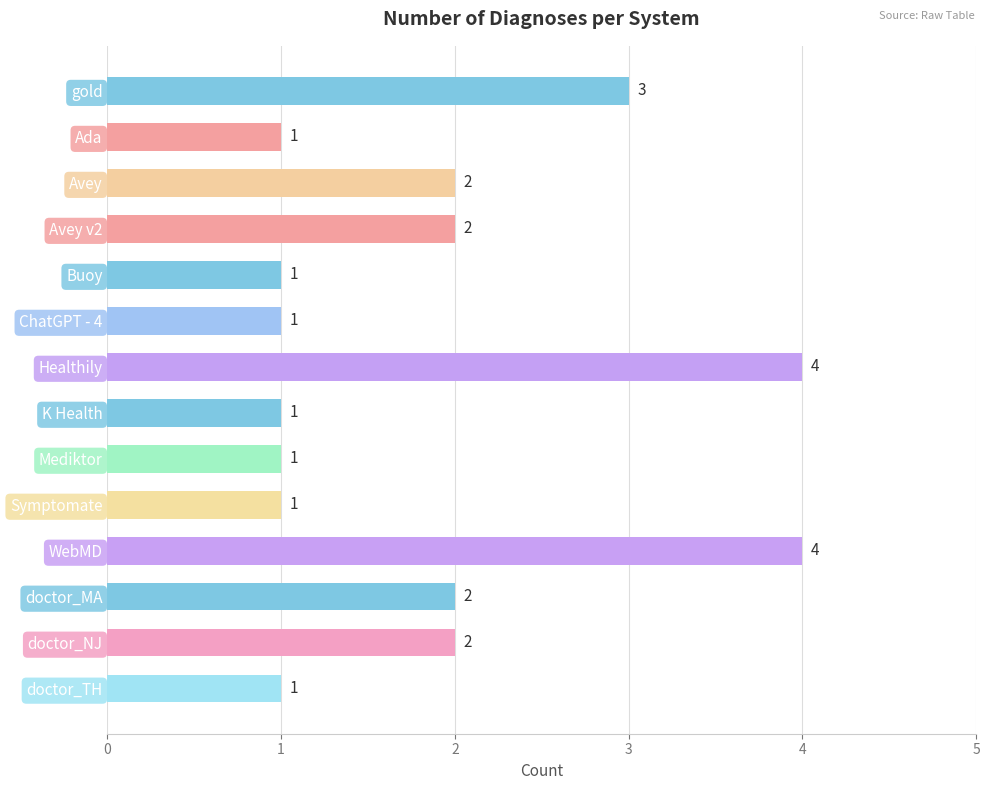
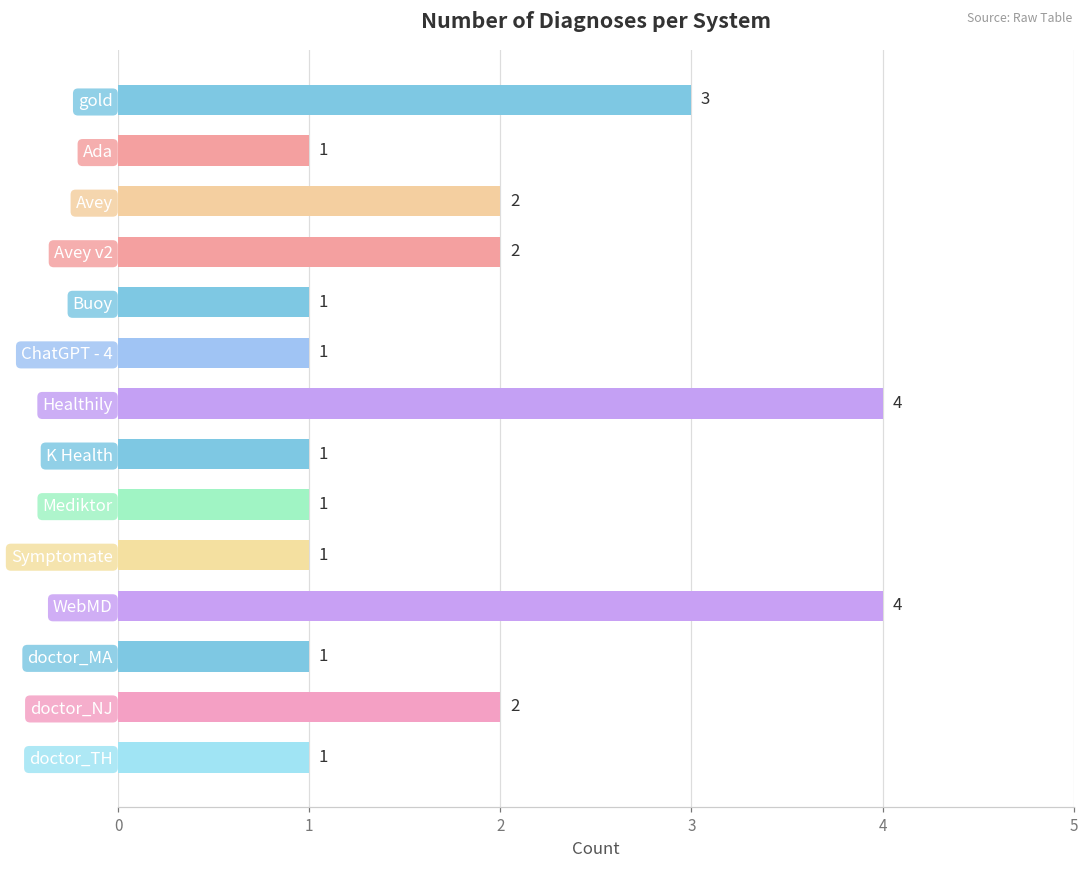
  {
    "gold": 3,
    "Ada": 1,
    "Avey": 2,
    "Avey v2": 2,
    "Buoy": 1,
    "ChatGPT - 4": 1,
    "Healthily": 4,
    "K Health": 1,
    "Mediktor": 1,
    "Symptomate": 1,
    "WebMD": 4,
-   "doctor_MA": 2,
+   "doctor_MA": 1,
    "doctor_NJ": 2,
    "doctor_TH": 1
  }
